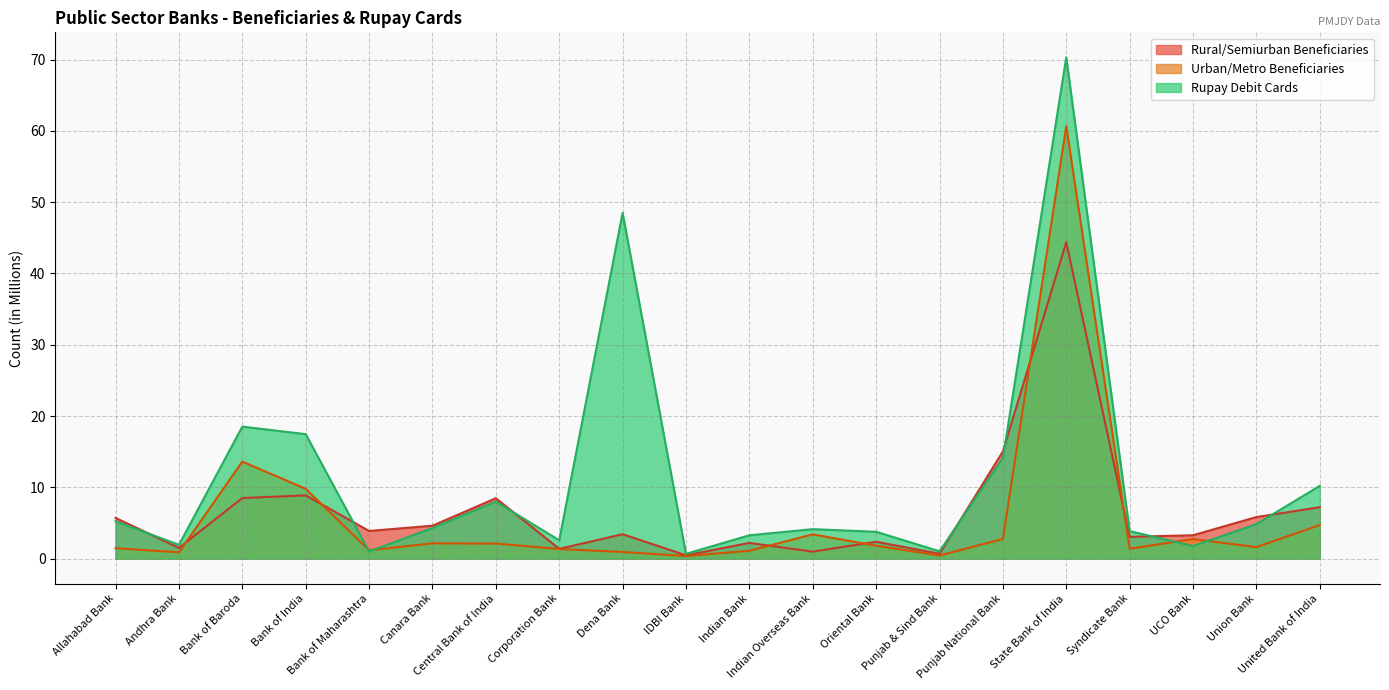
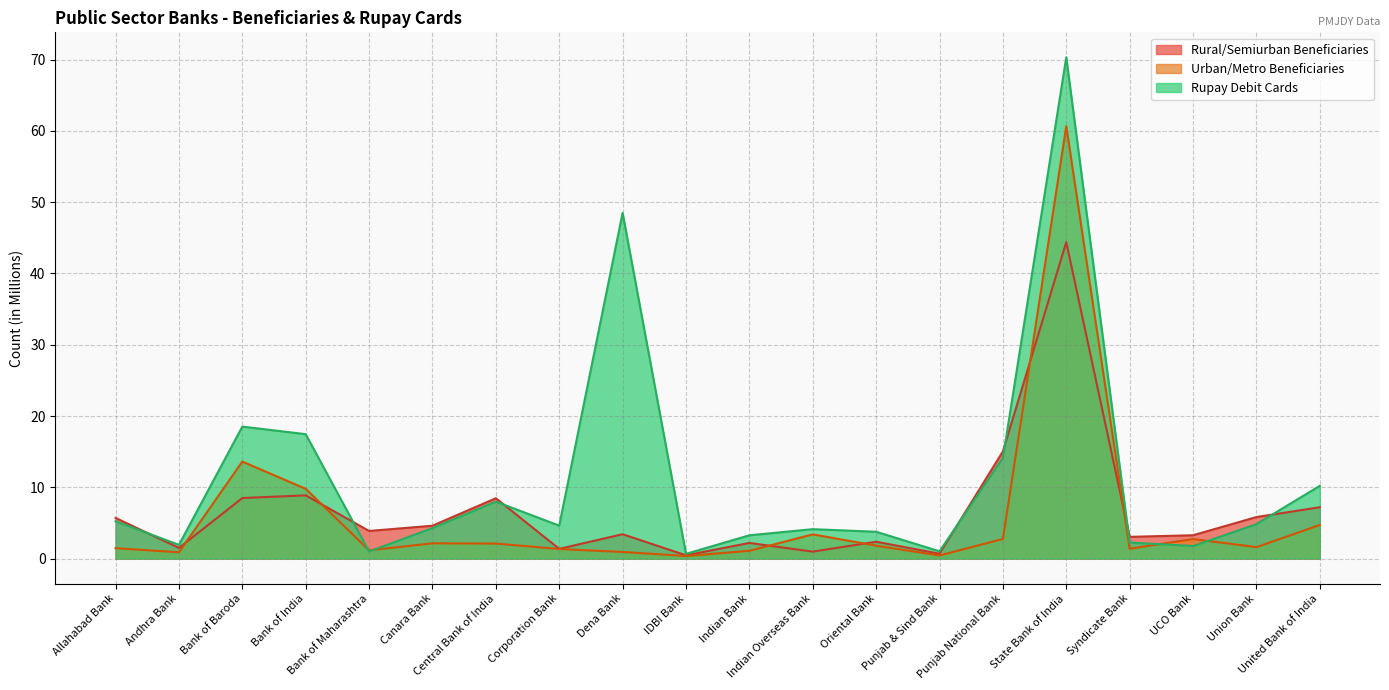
  {
    "Rupay Debit Cards": {
      "Allahabad Bank": 5,
      "Andhra Bank": 2,
      "Bank of Baroda": 19,
      "Bank of India": 17,
      "Central Bank of India": 8,
-     "Corporation Bank": 3,
+     "Corporation Bank": 5,
      "Dena Bank": 49,
      "Indian Bank": 3,
      "Indian Overseas Bank": 4,
      "Oriental Bank": 4,
      "Punjab National Bank": 14,
      "State Bank of India": 70,
-     "Syndicate Bank": 4,
+     "Syndicate Bank": 2,
      "UCO Bank": 2,
      "Union Bank": 5,
      "United Bank of India": 10
    }
  }
